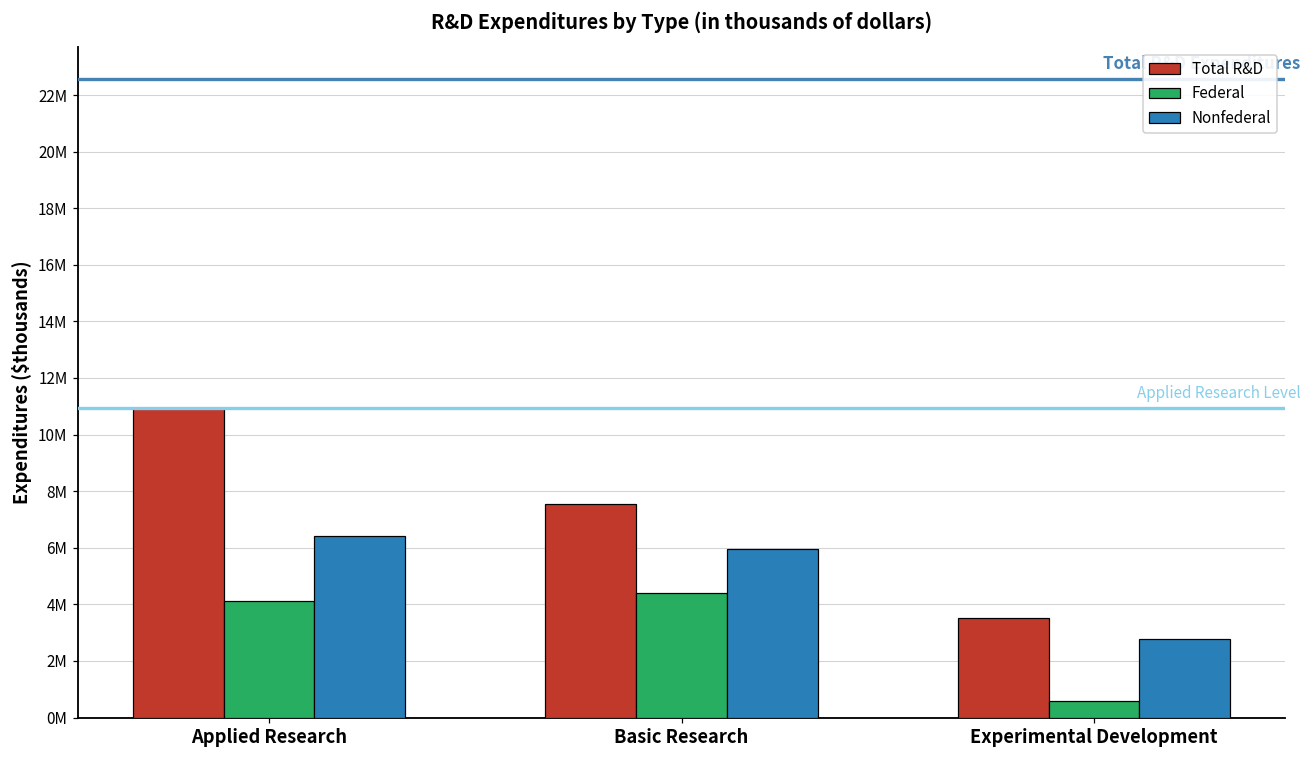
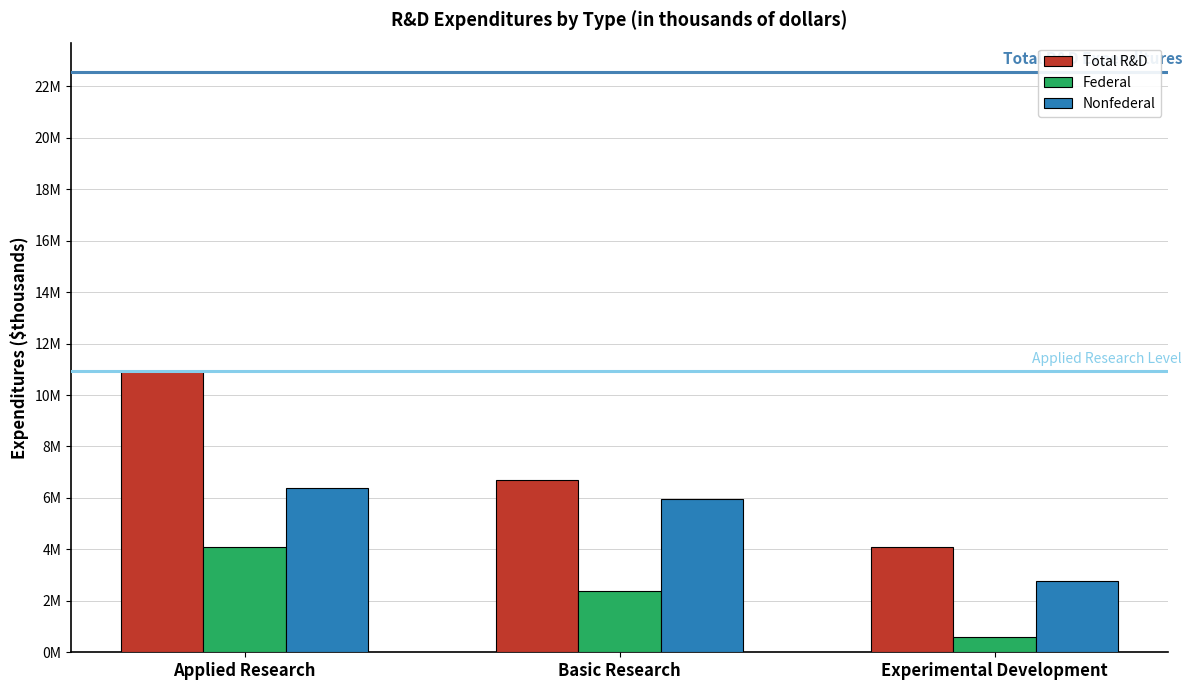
  {
    "Total R&D": {
      "Applied Research": 10900000,
-     "Basic Research": 7500000,
-     "Experimental Development": 3500000
+     "Basic Research": 6700000,
+     "Experimental Development": 4100000
    },
    "Federal": {
      "Applied Research": 4100000,
-     "Basic Research": 4400000,
+     "Basic Research": 2400000,
      "Experimental Development": 600000
    },
    "Nonfederal": {
      "Applied Research": 6400000,
      "Basic Research": 6000000,
      "Experimental Development": 2800000
    }
  }
